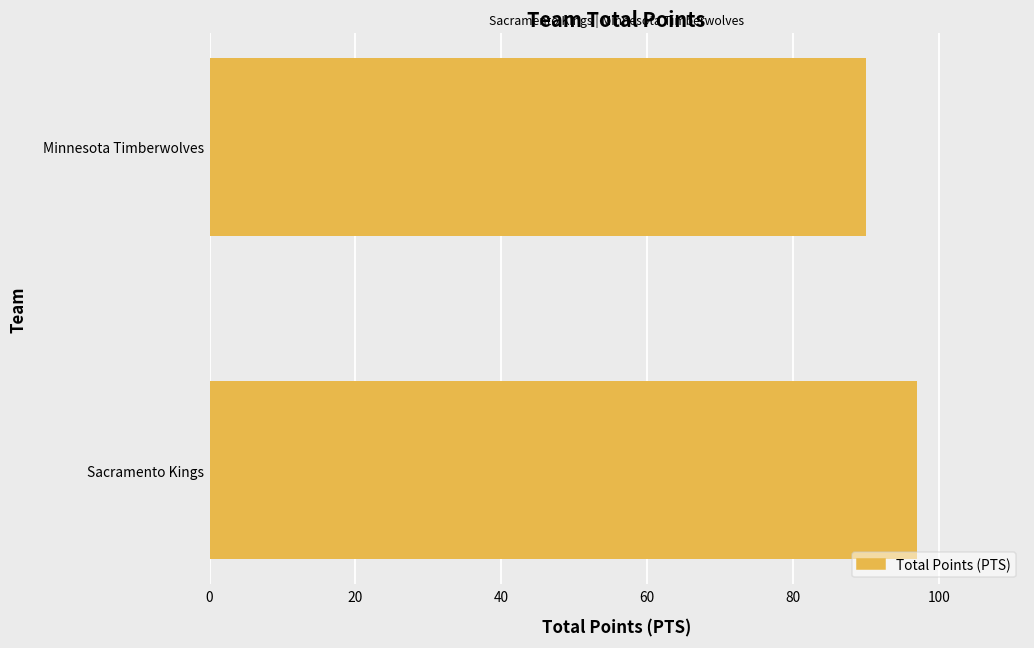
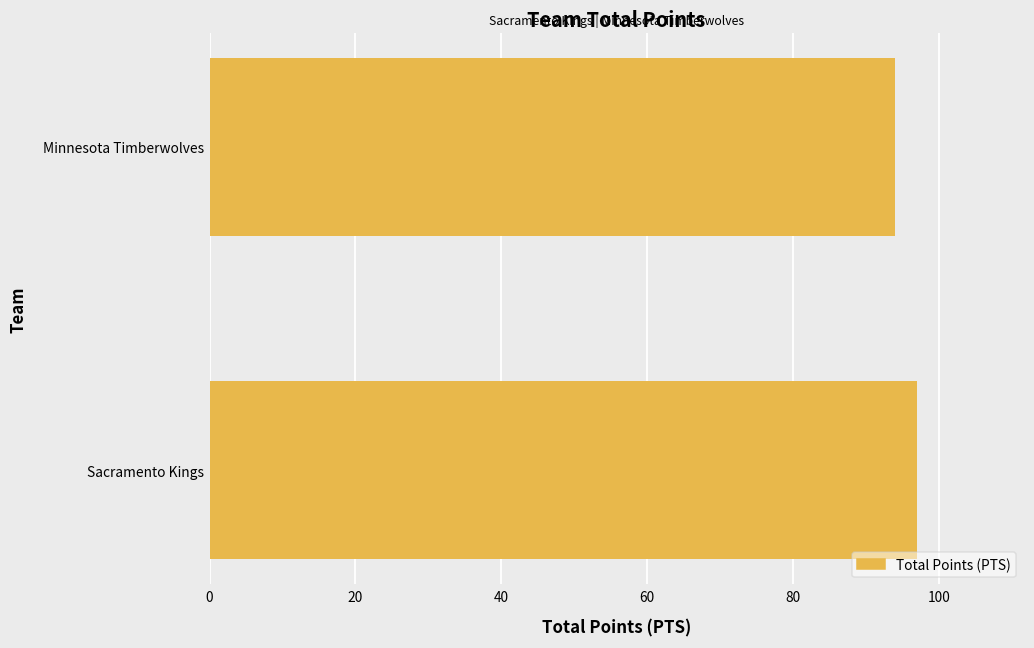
  {
-   "Minnesota Timberwolves": 90,
+   "Minnesota Timberwolves": 94,
    "Sacramento Kings": 97
  }
